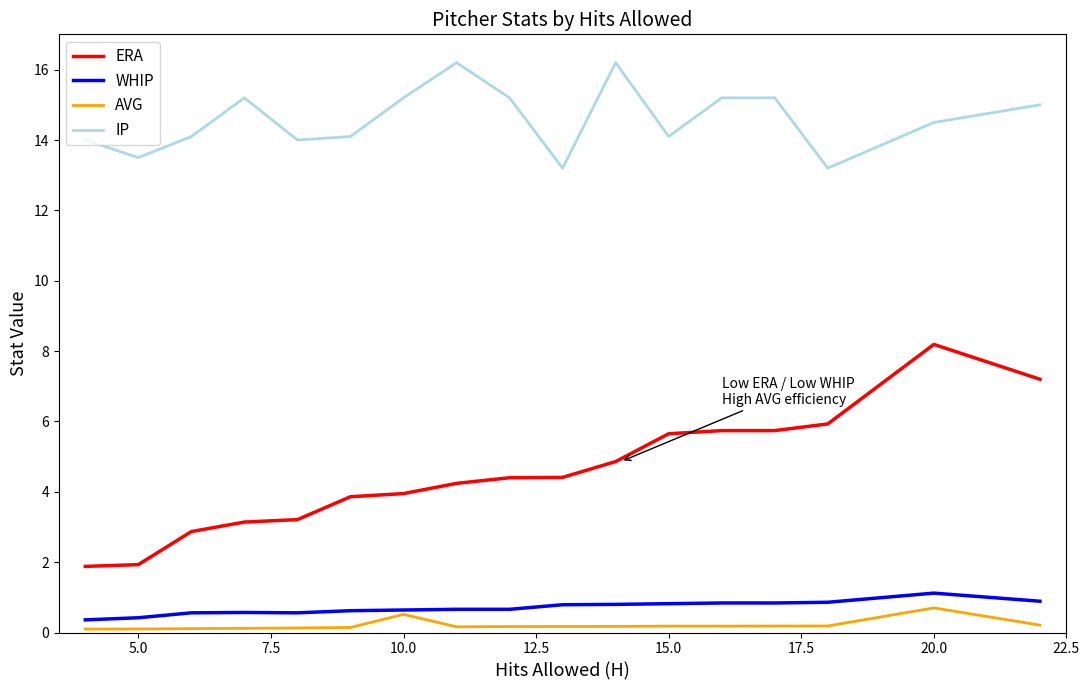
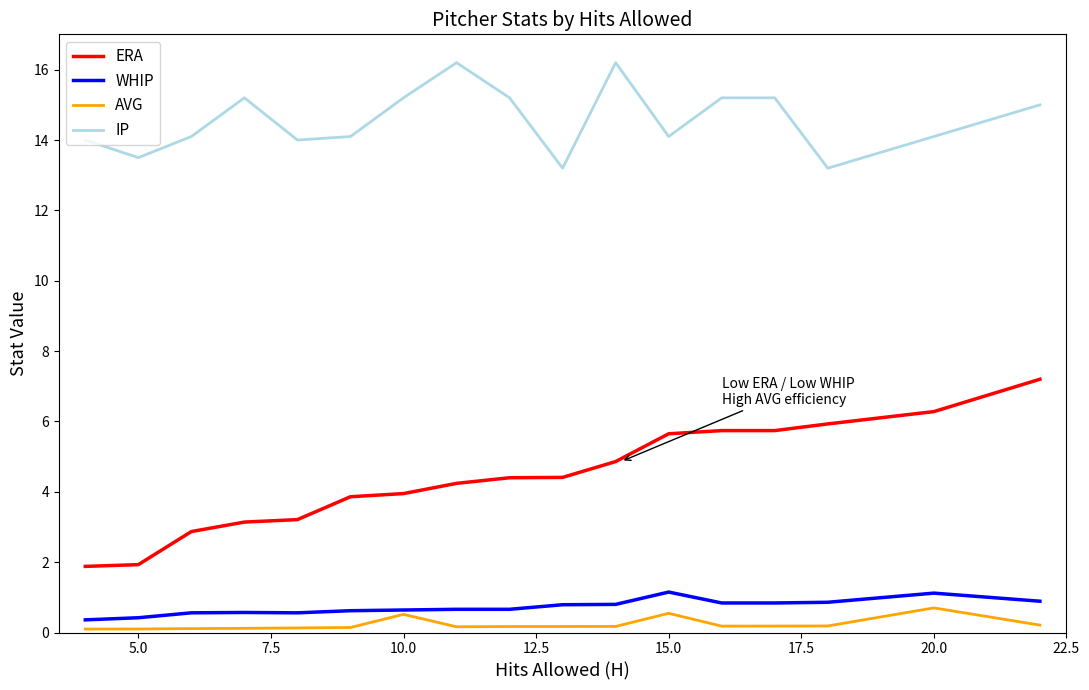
  {
    "ERA": {
      "5.0": 1.9,
      "10.0": 4.0,
      "15.0": 5.7,
-     "20.0": 8.2
+     "20.0": 6.3
    },
    "WHIP": {
      "5.0": 0.4,
      "10.0": 0.6,
-     "15.0": 0.8,
+     "15.0": 1.2,
      "20.0": 1.1
    },
    "AVG": {
      "5.0": 0.1,
      "10.0": 0.5,
-     "15.0": 0.2,
+     "15.0": 0.5,
      "20.0": 0.7
    },
    "IP": {
      "5.0": 13.5,
      "10.0": 15.2,
      "15.0": 14.1,
-     "20.0": 14.5
+     "20.0": 14.1
    }
  }
